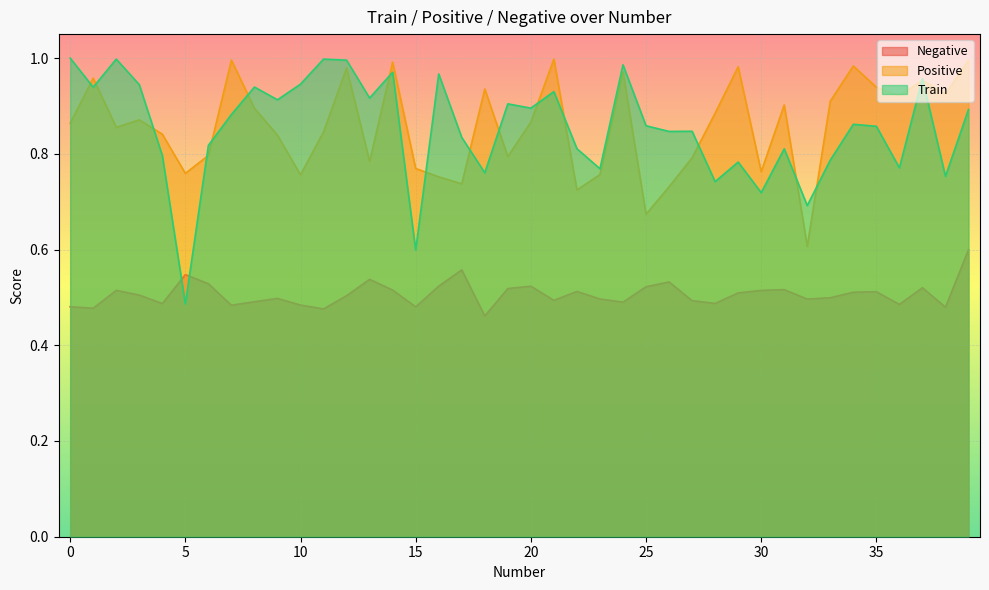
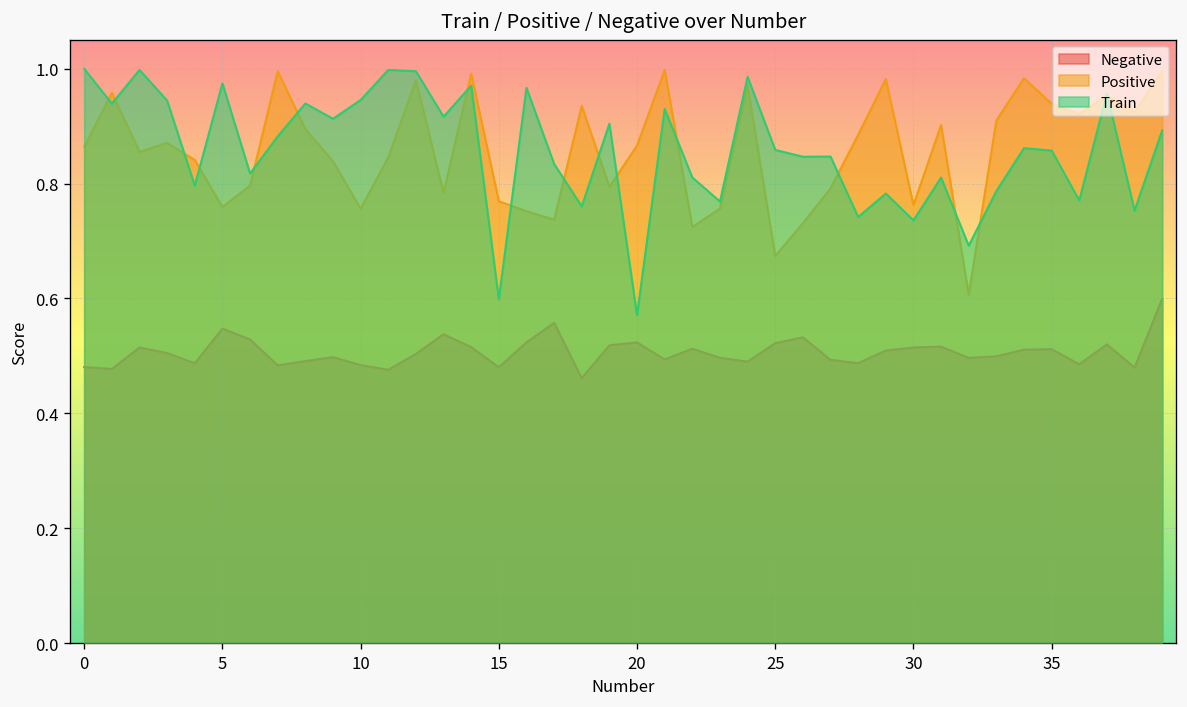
  {
    "Negative": {
      "0": 0.48,
      "5": 0.55,
      "10": 0.48,
      "15": 0.48,
      "20": 0.52,
      "25": 0.52,
      "30": 0.51,
      "35": 0.51
    },
    "Positive": {
      "0": 0.86,
      "5": 0.76,
      "10": 0.76,
      "15": 0.77,
      "20": 0.87,
      "25": 0.67,
      "30": 0.76,
      "35": 0.94
    },
    "Train": {
      "0": 1.00,
-     "5": 0.49,
+     "5": 0.97,
      "10": 0.95,
      "15": 0.60,
-     "20": 0.90,
+     "20": 0.57,
      "25": 0.86,
-     "30": 0.72,
+     "30": 0.74,
      "35": 0.86
    }
  }
